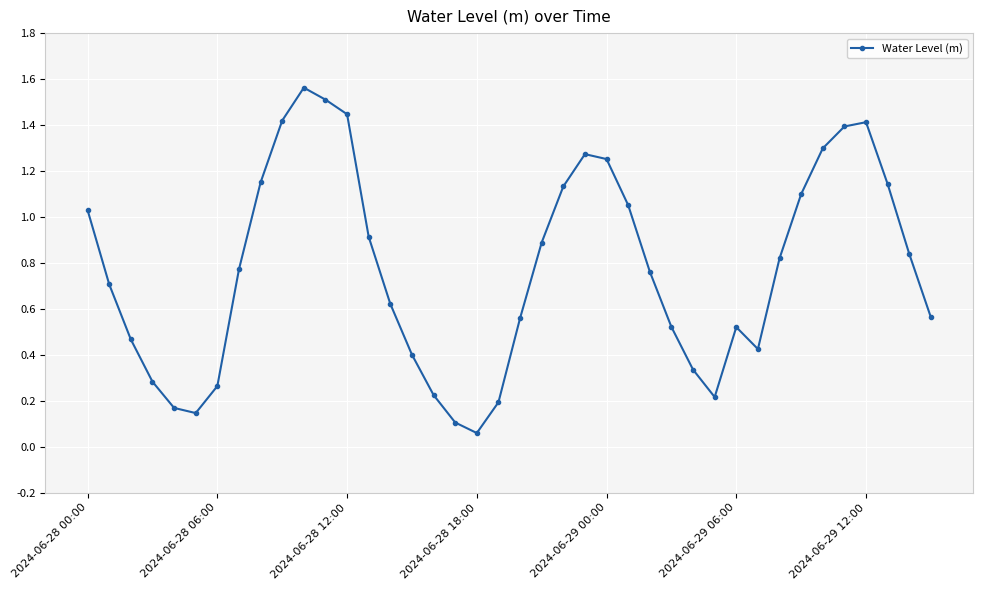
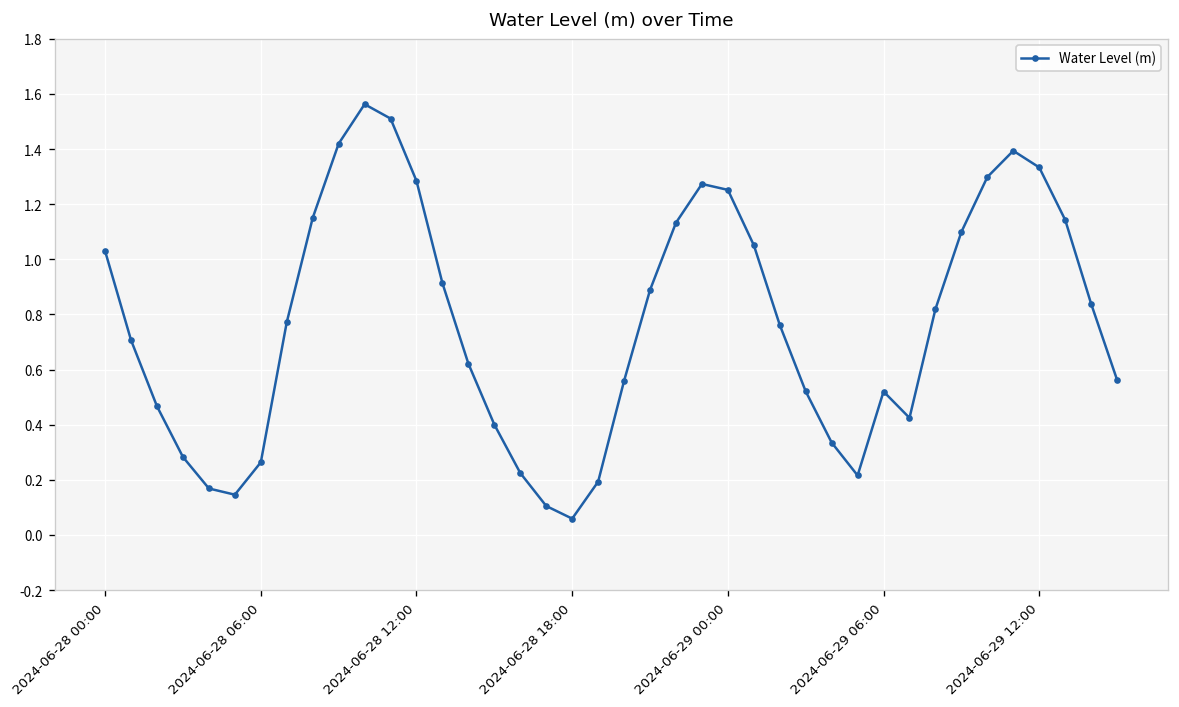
  {
    "2024-06-28 00:00": 1.03,
    "2024-06-28 06:00": 0.26,
-   "2024-06-28 12:00": 1.45,
+   "2024-06-28 12:00": 1.28,
    "2024-06-28 18:00": 0.06,
    "2024-06-29 00:00": 1.25,
    "2024-06-29 06:00": 0.52,
-   "2024-06-29 12:00": 1.41
+   "2024-06-29 12:00": 1.33
  }
